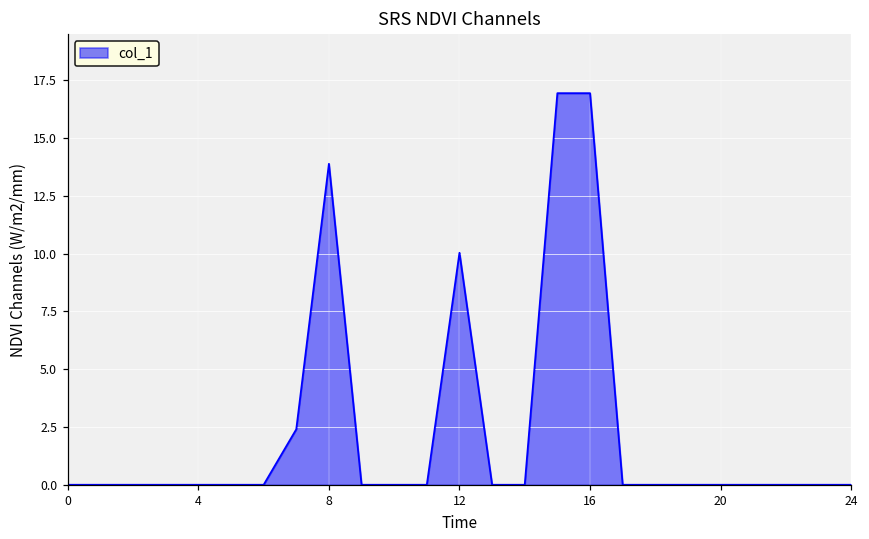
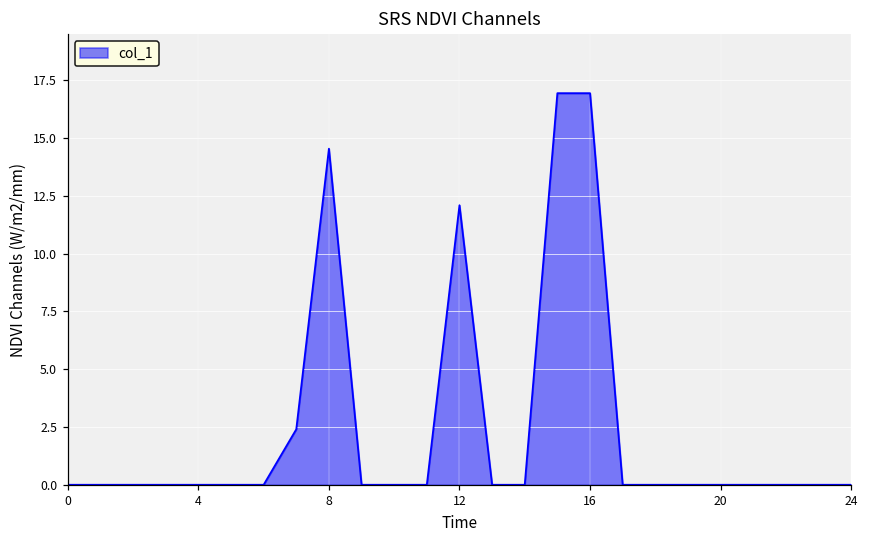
  {
    "0": 0.0,
    "4": 0.0,
-   "8": 13.9,
-   "12": 10.0,
+   "8": 14.5,
+   "12": 12.1,
    "16": 16.9,
    "20": 0.0,
    "24": 0.0
  }
